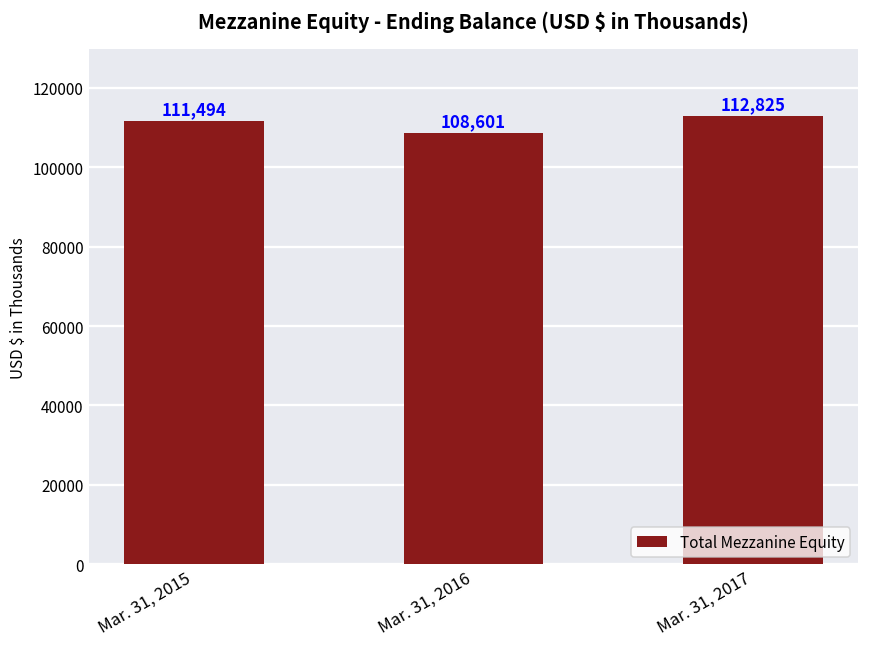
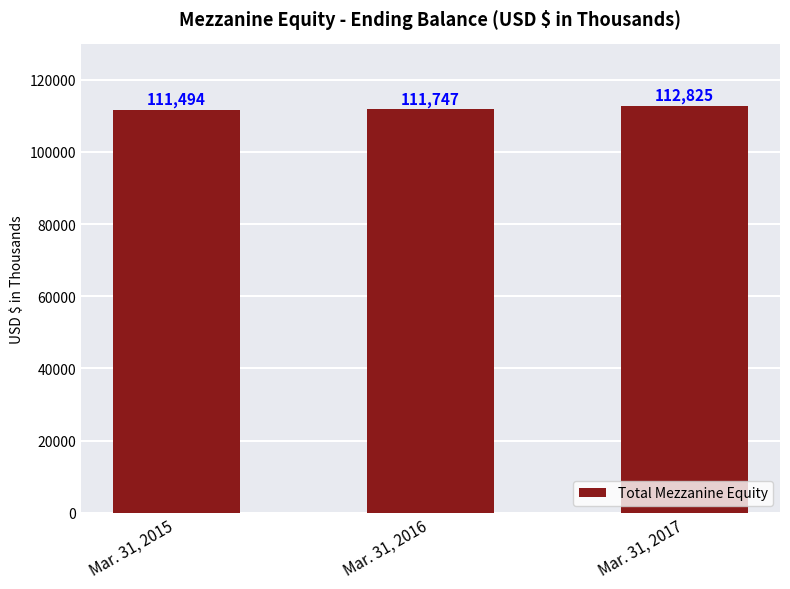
  {
    "Mar. 31, 2015": "111,494",
-   "Mar. 31, 2016": "108,601",
+   "Mar. 31, 2016": "111,747",
    "Mar. 31, 2017": "112,825"
  }
